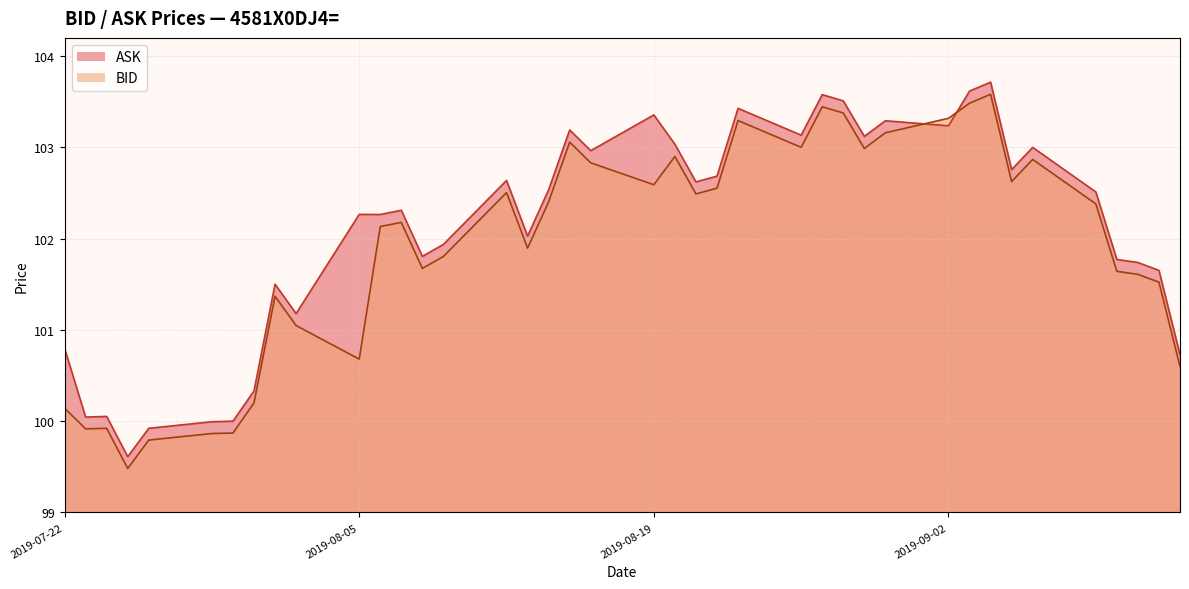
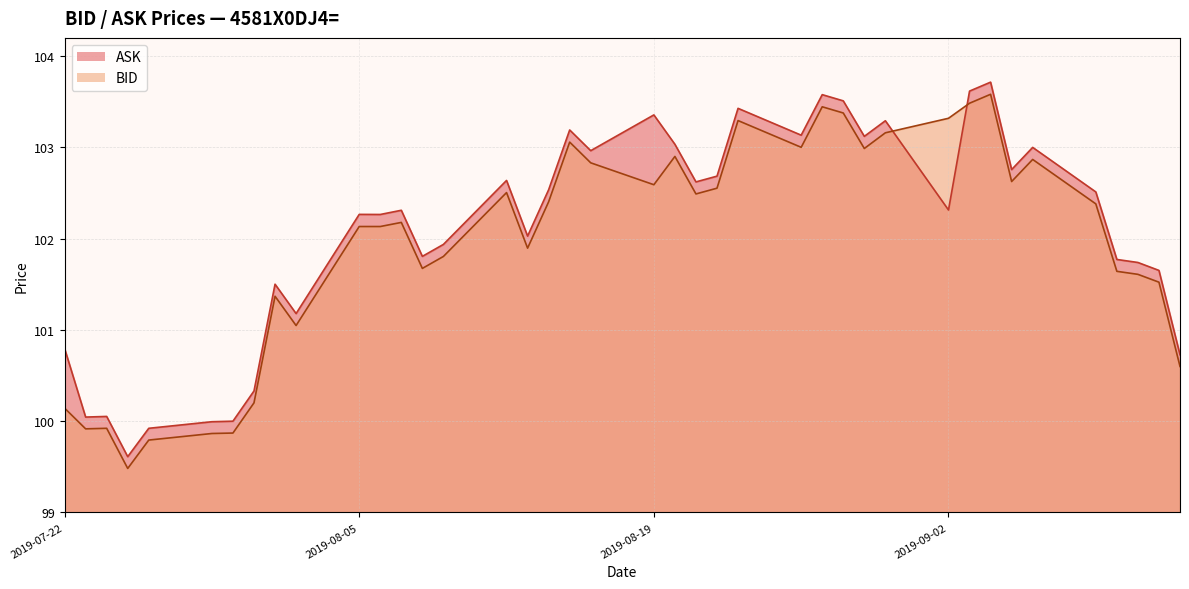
  {
    "ASK": {
      "2019-07-22": 100.8,
      "2019-08-05": 102.3,
      "2019-08-19": 103.4,
-     "2019-09-02": 103.2
+     "2019-09-02": 102.3
    },
    "BID": {
      "2019-07-22": 100.1,
-     "2019-08-05": 100.7,
+     "2019-08-05": 102.1,
      "2019-08-19": 102.6,
      "2019-09-02": 103.3
    }
  }
